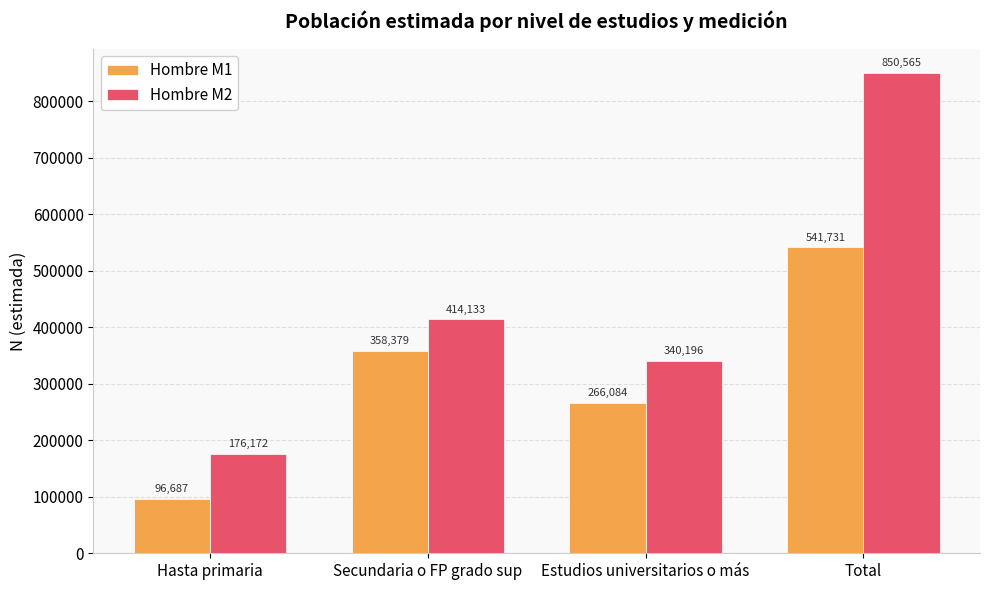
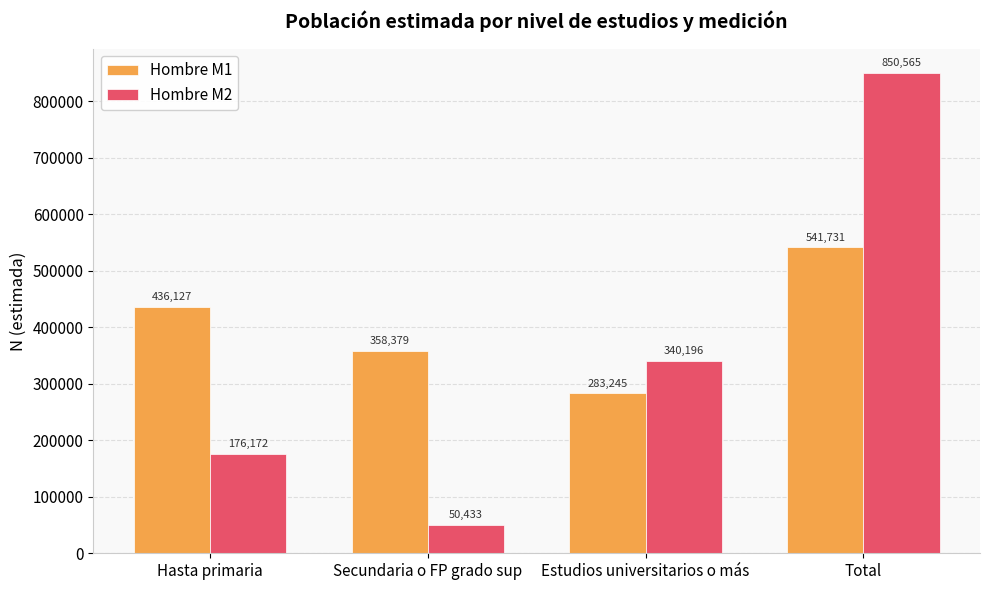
  {
    "Hombre M1": {
-     "Hasta primaria": "96,687",
+     "Hasta primaria": "436,127",
      "Secundaria o FP grado sup": "358,379",
-     "Estudios universitarios o más": "266,084",
+     "Estudios universitarios o más": "283,245",
      "Total": "541,731"
    },
    "Hombre M2": {
      "Hasta primaria": "176,172",
-     "Secundaria o FP grado sup": "414,133",
+     "Secundaria o FP grado sup": "50,433",
      "Estudios universitarios o más": "340,196",
      "Total": "850,565"
    }
  }
